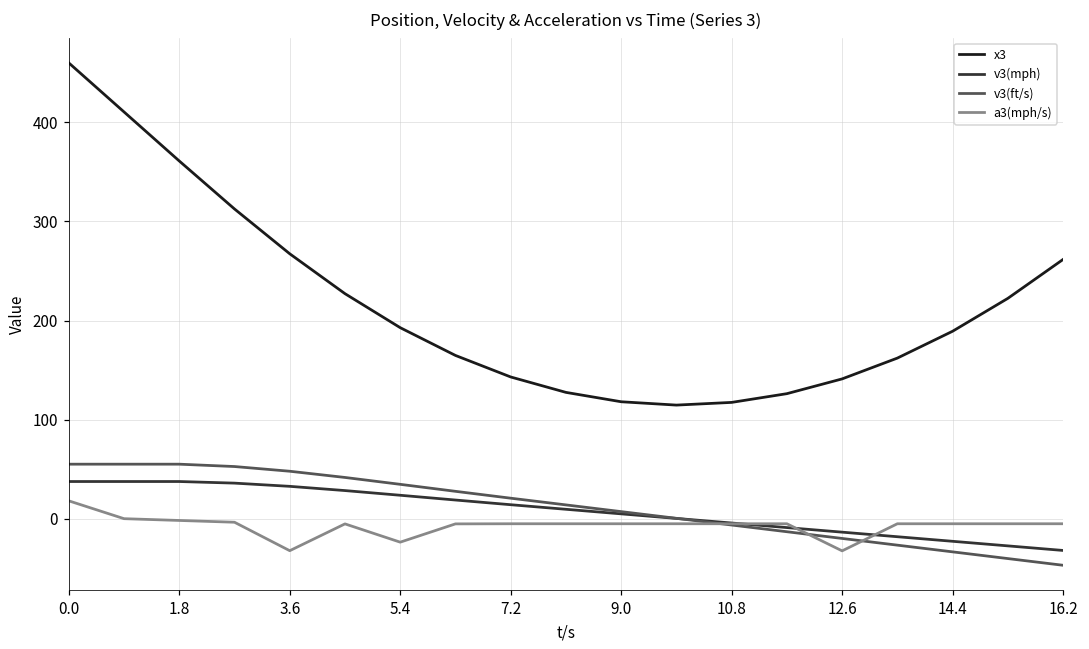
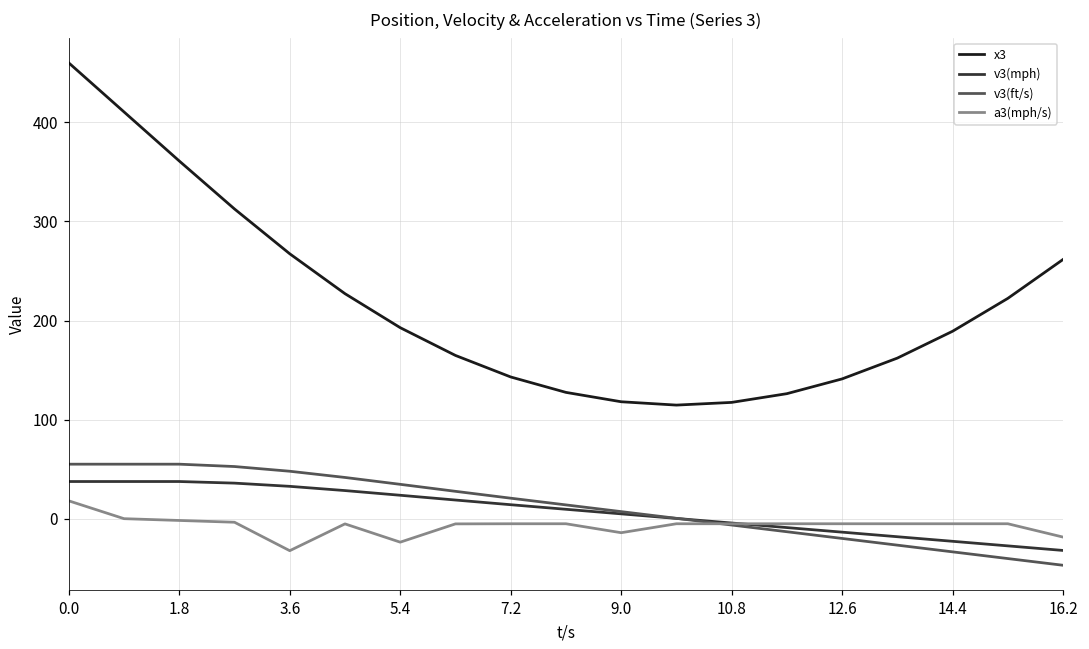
  {
    "a3(mph/s)": {
      "0.0": 20,
      "1.8": 0,
      "3.6": -30,
      "5.4": -20,
      "7.2": -10,
-     "9.0": -5,
-     "12.6": -30,
+     "9.0": -14,
+     "12.6": -10,
      "14.4": -10,
-     "16.2": -10
+     "16.2": -20
    }
  }
